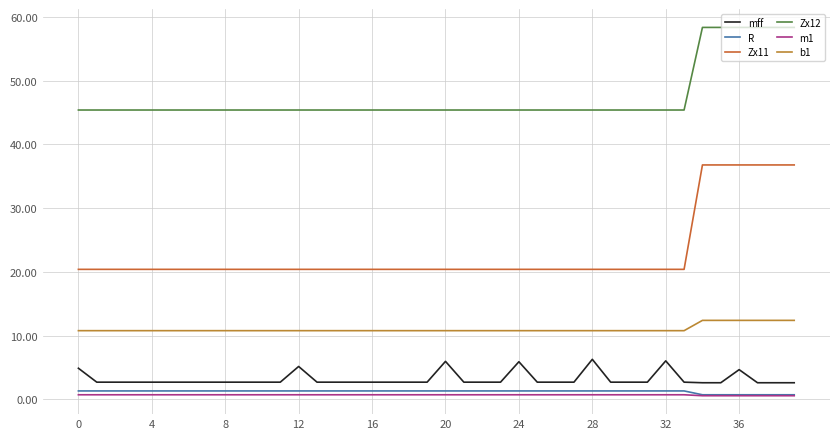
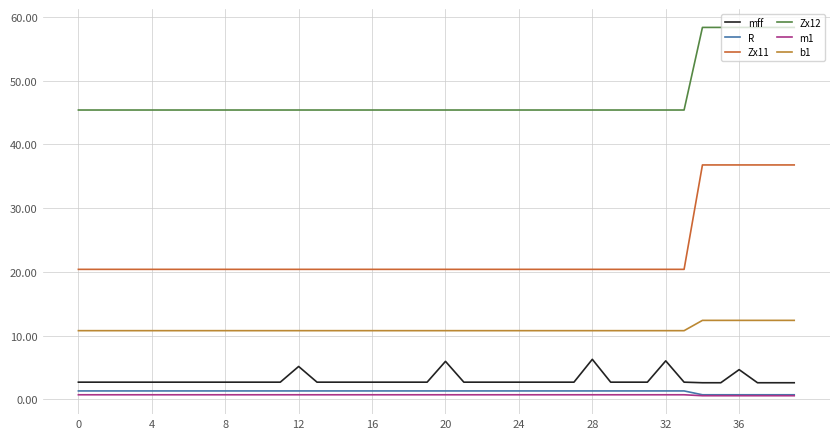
  {
    "mff": {
-     "0": 5,
+     "0": 3,
      "4": 3,
      "8": 3,
      "12": 5,
      "16": 3,
      "20": 6,
-     "24": 6,
+     "24": 3,
      "28": 6,
      "32": 6,
      "36": 5
    },
    "R": {
      "0": 1,
      "4": 1,
      "8": 1,
      "12": 1,
      "16": 1,
      "20": 1,
      "24": 1,
      "28": 1,
      "32": 1
    },
    "Zx12": {
      "0": 45,
      "4": 45,
      "8": 45,
      "12": 45,
      "16": 45,
      "20": 45,
      "24": 45,
      "28": 45,
      "32": 45
    },
    "m1": {
      "0": 1,
      "4": 1,
      "8": 1,
      "12": 1,
      "16": 1,
      "20": 1,
      "24": 1,
      "28": 1,
      "32": 1
    }
  }
